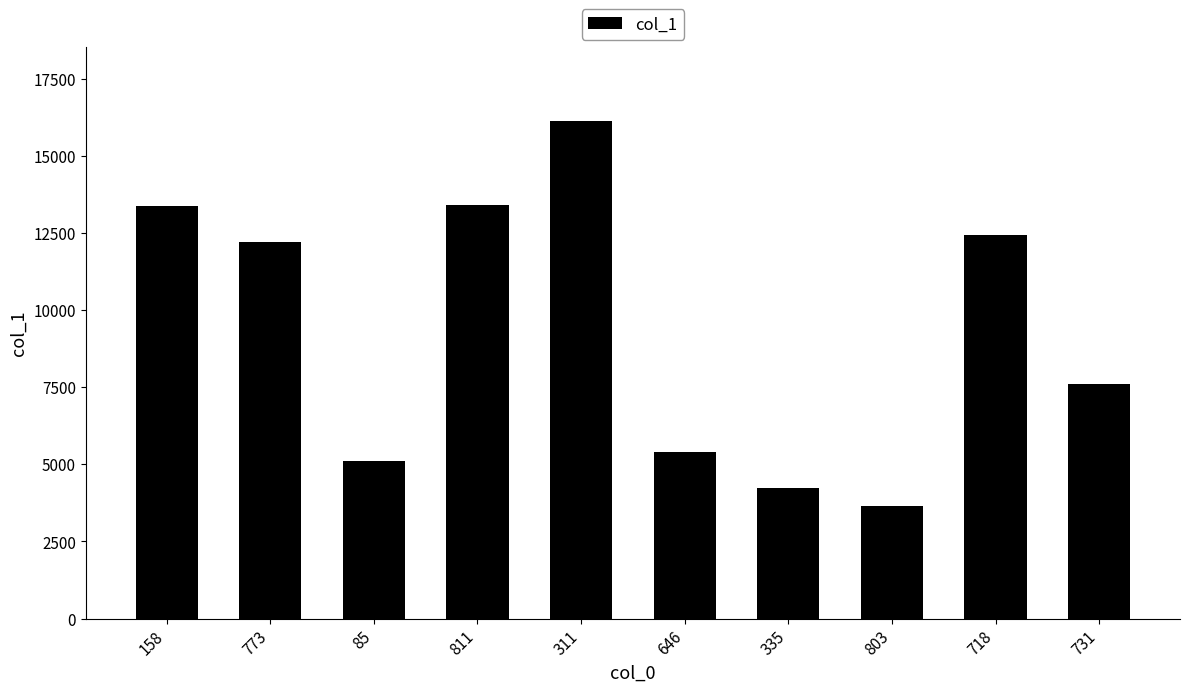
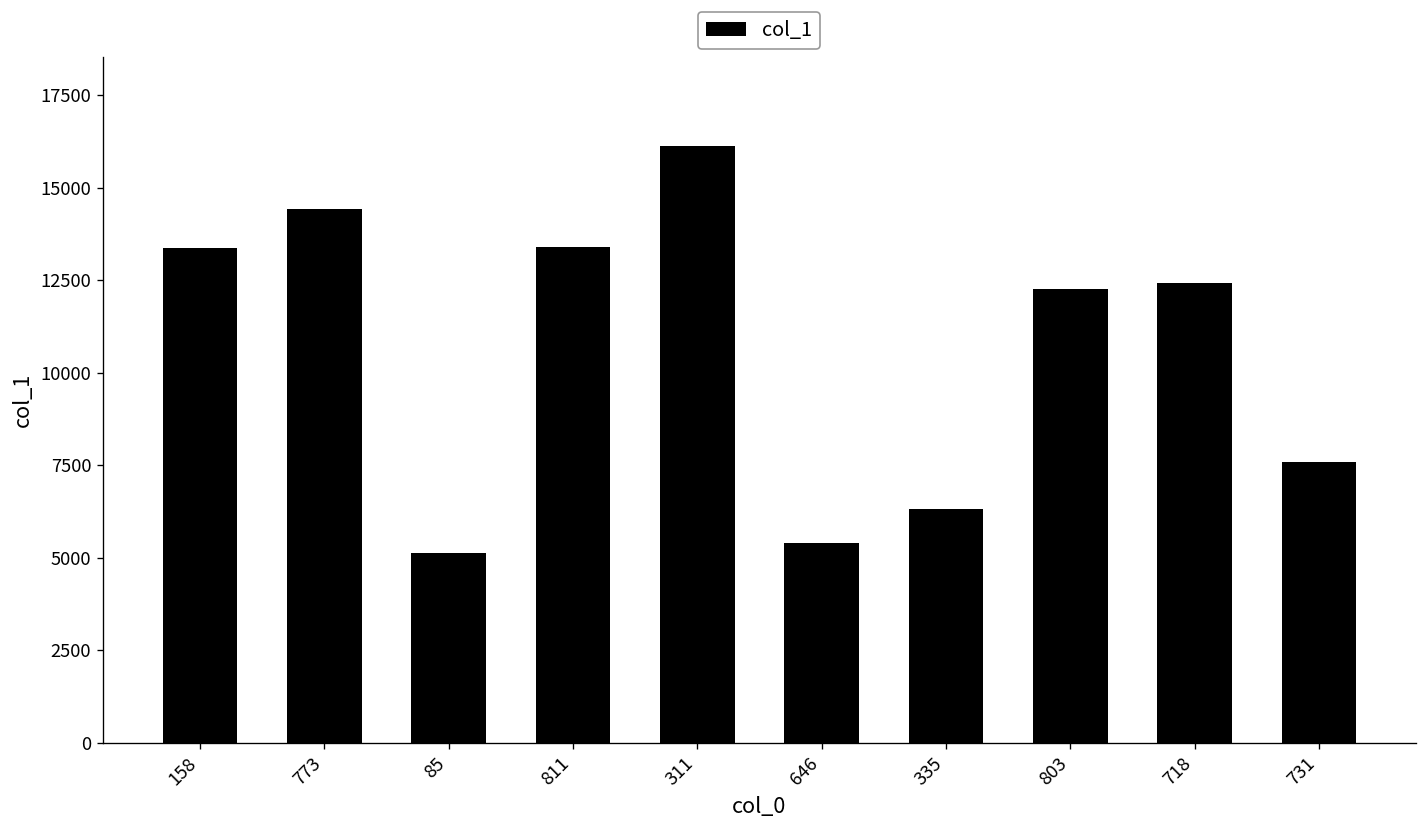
  {
    "158": 13400,
-   "773": 12200,
+   "773": 14400,
    "85": 5100,
    "811": 13400,
    "311": 16100,
    "646": 5400,
-   "335": 4200,
-   "803": 3700,
+   "335": 6300,
+   "803": 12300,
    "718": 12400,
    "731": 7600
  }
